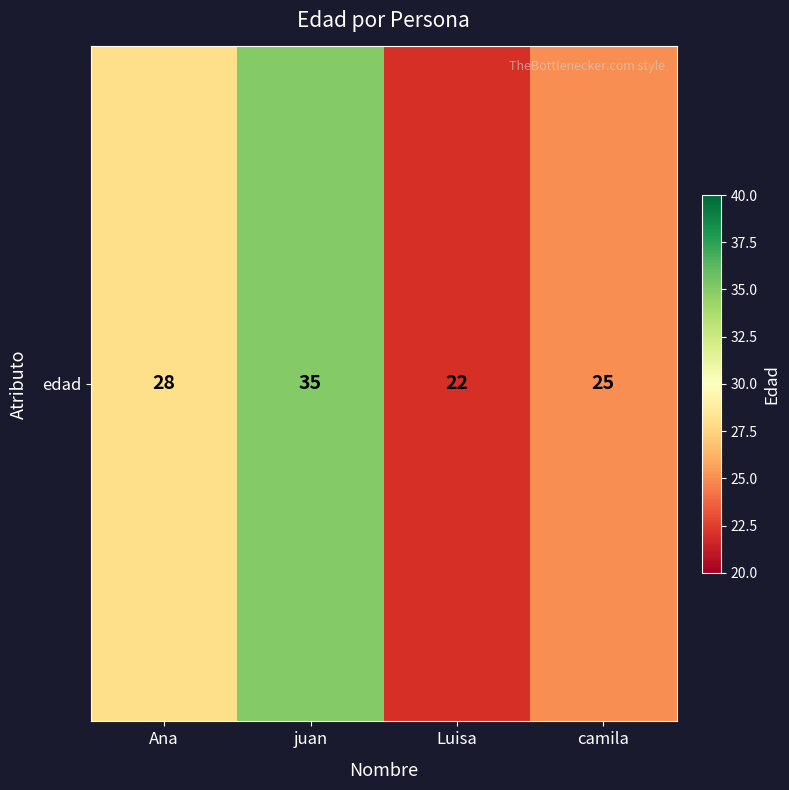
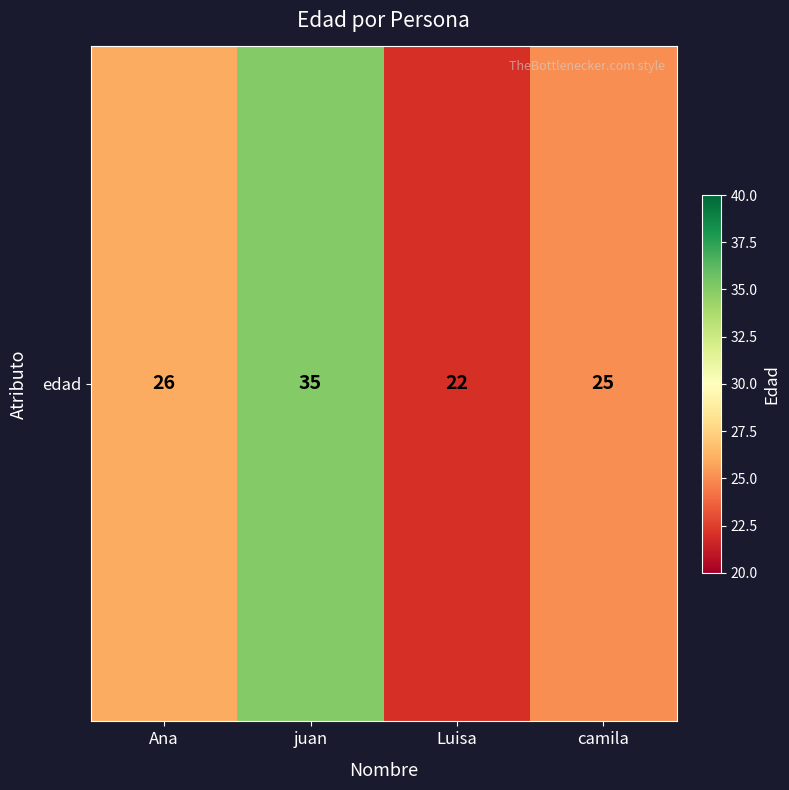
  {
    "edad": {
-     "Ana": 28,
+     "Ana": 26,
      "juan": 35,
      "Luisa": 22
    }
  }
